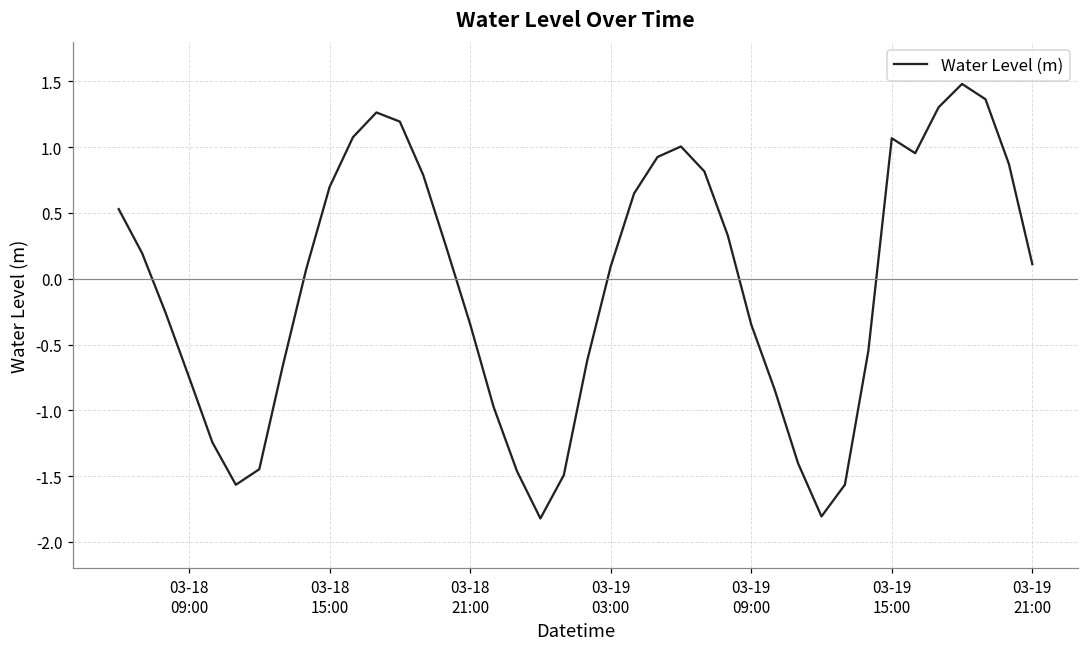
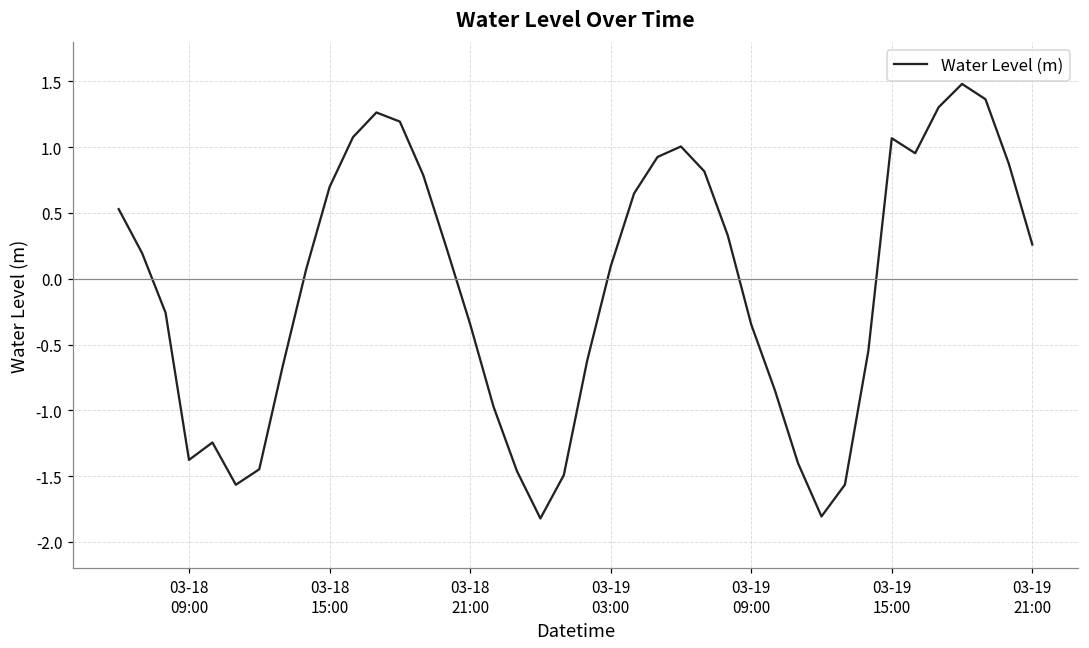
  {
-   "03-18 09:00": -0.75,
+   "03-18 09:00": -1.38,
    "03-18 15:00": 0.70,
    "03-18 21:00": -0.34,
    "03-19 03:00": 0.09,
    "03-19 09:00": -0.35,
    "03-19 15:00": 1.07,
-   "03-19 21:00": 0.11
+   "03-19 21:00": 0.26
  }
